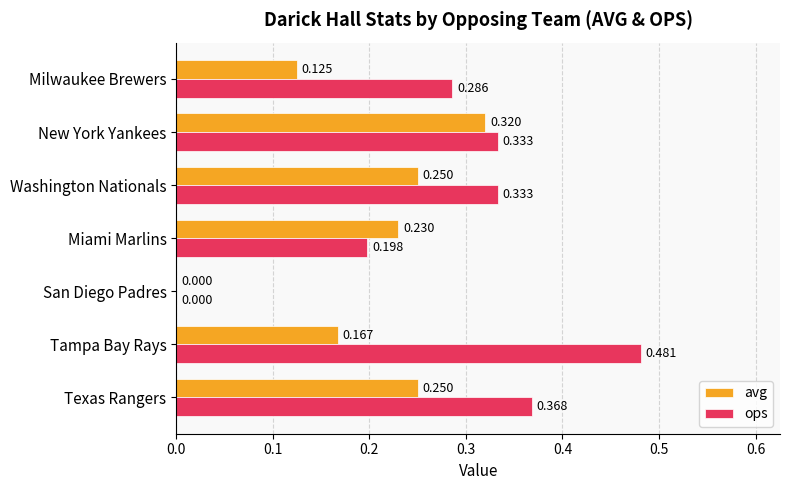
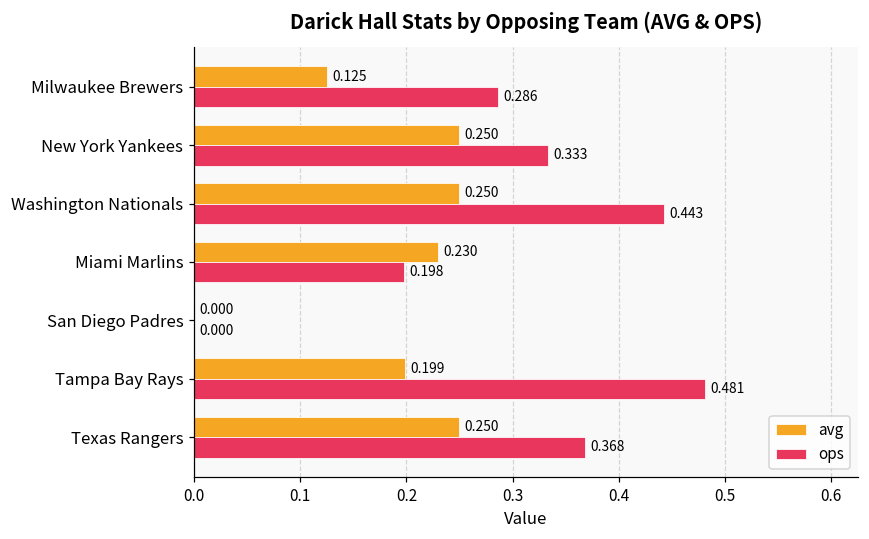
  {
    "avg": {
      "Milwaukee Brewers": 0.125,
-     "New York Yankees": 0.320,
+     "New York Yankees": 0.250,
      "Washington Nationals": 0.250,
      "Miami Marlins": 0.230,
      "San Diego Padres": 0.000,
-     "Tampa Bay Rays": 0.167,
+     "Tampa Bay Rays": 0.199,
      "Texas Rangers": 0.250
    },
    "ops": {
      "Milwaukee Brewers": 0.286,
      "New York Yankees": 0.333,
-     "Washington Nationals": 0.333,
+     "Washington Nationals": 0.443,
      "Miami Marlins": 0.198,
      "San Diego Padres": 0.000,
      "Tampa Bay Rays": 0.481,
      "Texas Rangers": 0.368
    }
  }
